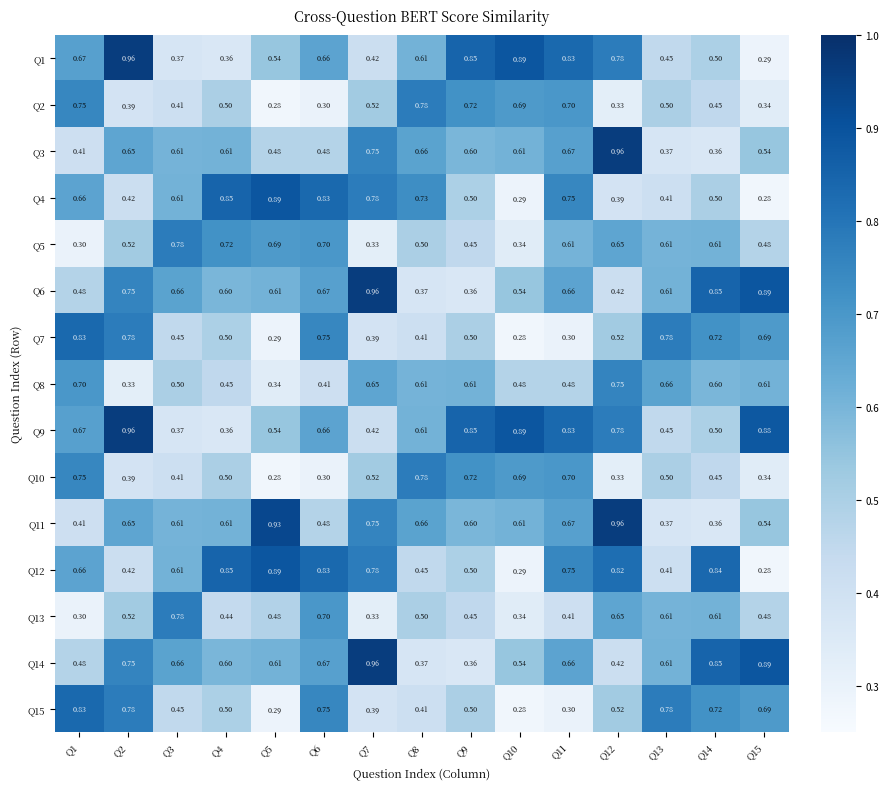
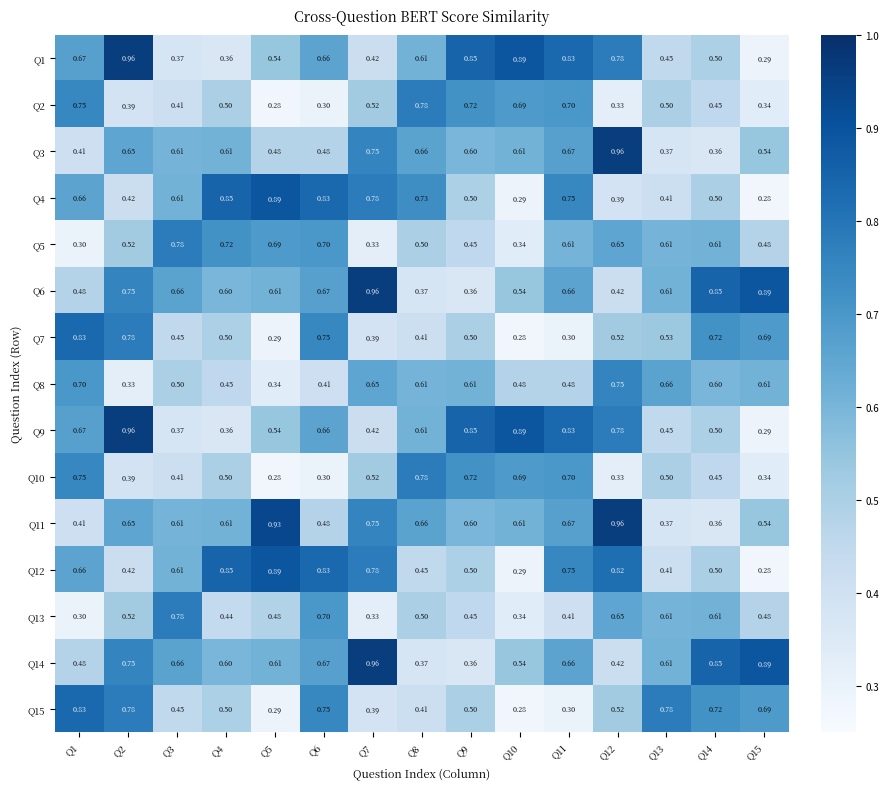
  {
    "Q7": {
      "Q1": 0.83,
      "Q2": 0.78,
      "Q3": 0.45,
      "Q4": 0.50,
      "Q5": 0.29,
      "Q6": 0.75,
      "Q7": 0.39,
      "Q8": 0.41,
      "Q9": 0.50,
      "Q10": 0.28,
      "Q11": 0.30,
      "Q12": 0.52,
-     "Q13": 0.78,
+     "Q13": 0.53,
      "Q14": 0.72,
      "Q15": 0.69
    },
    "Q9": {
      "Q1": 0.67,
      "Q2": 0.96,
      "Q3": 0.37,
      "Q4": 0.36,
      "Q5": 0.54,
      "Q6": 0.66,
      "Q7": 0.42,
      "Q8": 0.61,
      "Q9": 0.85,
      "Q10": 0.89,
      "Q11": 0.83,
      "Q12": 0.78,
      "Q13": 0.45,
      "Q14": 0.50,
-     "Q15": 0.88
+     "Q15": 0.29
    },
    "Q12": {
      "Q1": 0.66,
      "Q2": 0.42,
      "Q3": 0.61,
      "Q4": 0.85,
      "Q5": 0.89,
      "Q6": 0.83,
      "Q7": 0.78,
      "Q8": 0.45,
      "Q9": 0.50,
      "Q10": 0.29,
      "Q11": 0.75,
      "Q12": 0.82,
      "Q13": 0.41,
-     "Q14": 0.84,
+     "Q14": 0.50,
      "Q15": 0.28
    }
  }
